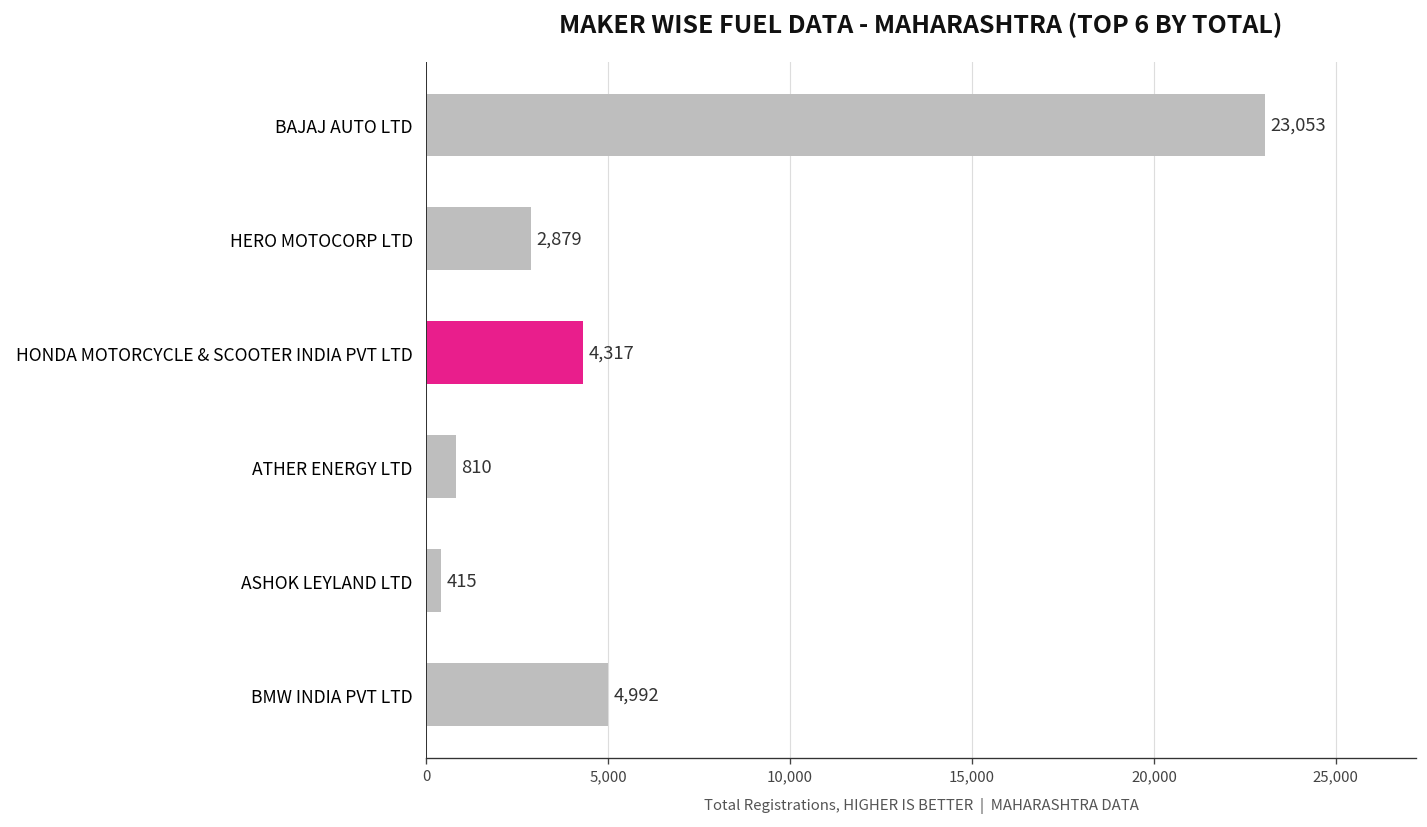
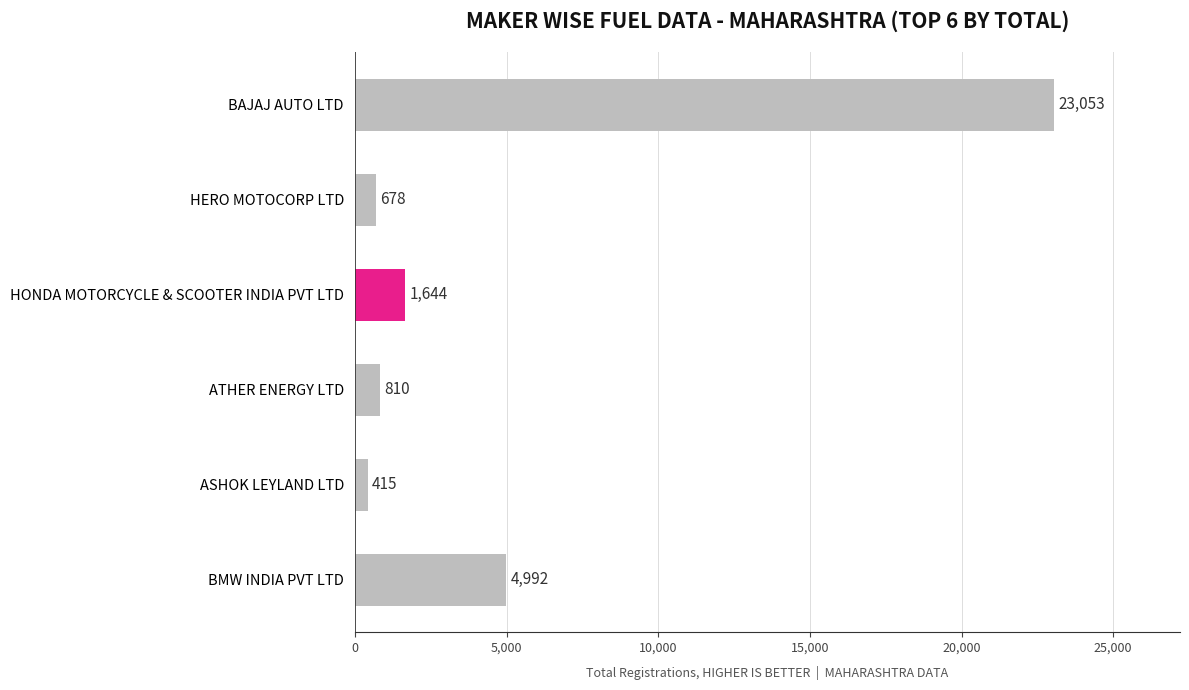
  {
    "BAJAJ AUTO LTD": "23,053",
-   "HERO MOTOCORP LTD": "2,879",
-   "HONDA MOTORCYCLE & SCOOTER INDIA PVT LTD": "4,317",
+   "HERO MOTOCORP LTD": "678",
+   "HONDA MOTORCYCLE & SCOOTER INDIA PVT LTD": "1,644",
    "ATHER ENERGY LTD": "810",
    "ASHOK LEYLAND LTD": "415",
    "BMW INDIA PVT LTD": "4,992"
  }
